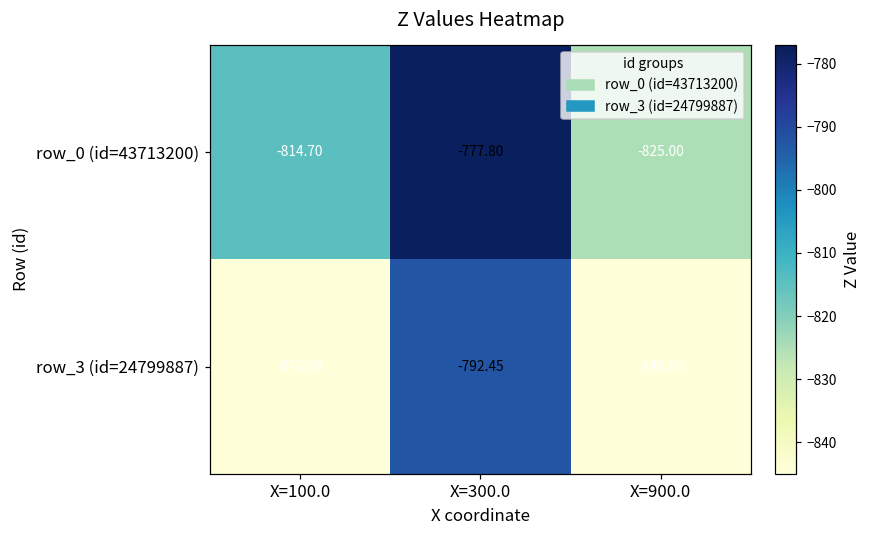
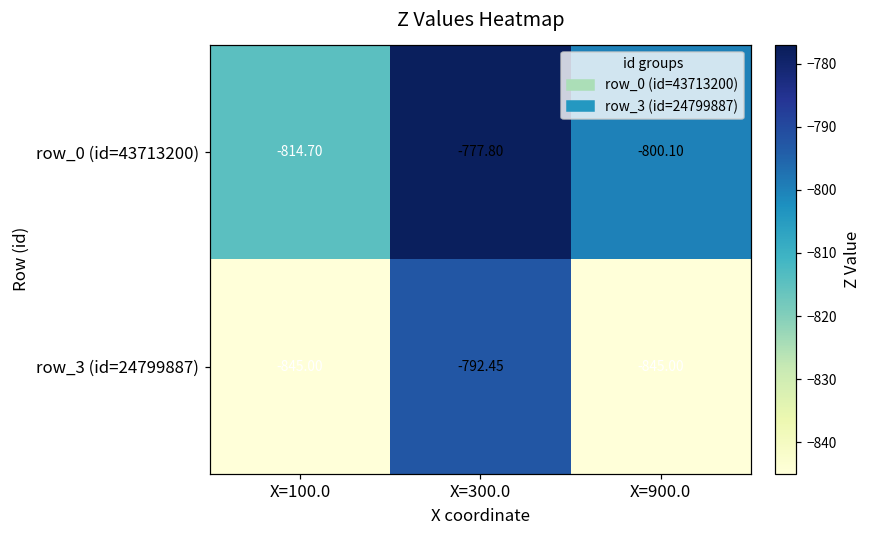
  {
    "row_0 (id=43713200)": {
      "X=100.0": -814.70,
      "X=300.0": -777.80,
-     "X=900.0": -825.00
+     "X=900.0": -800.10
    },
    "row_3 (id=24799887)": {
      "X=300.0": -792.45
    }
  }
